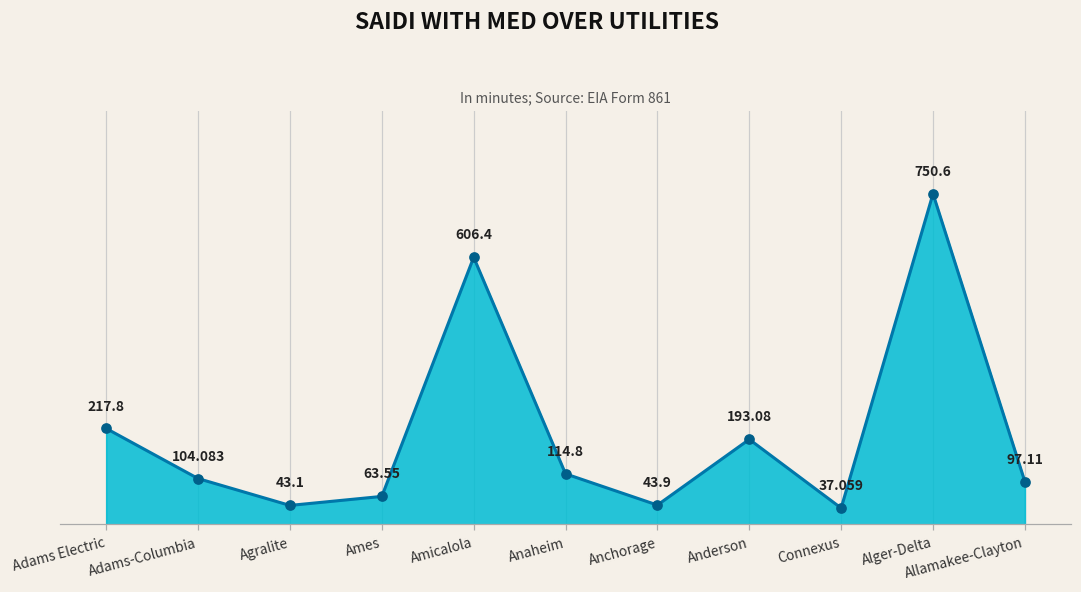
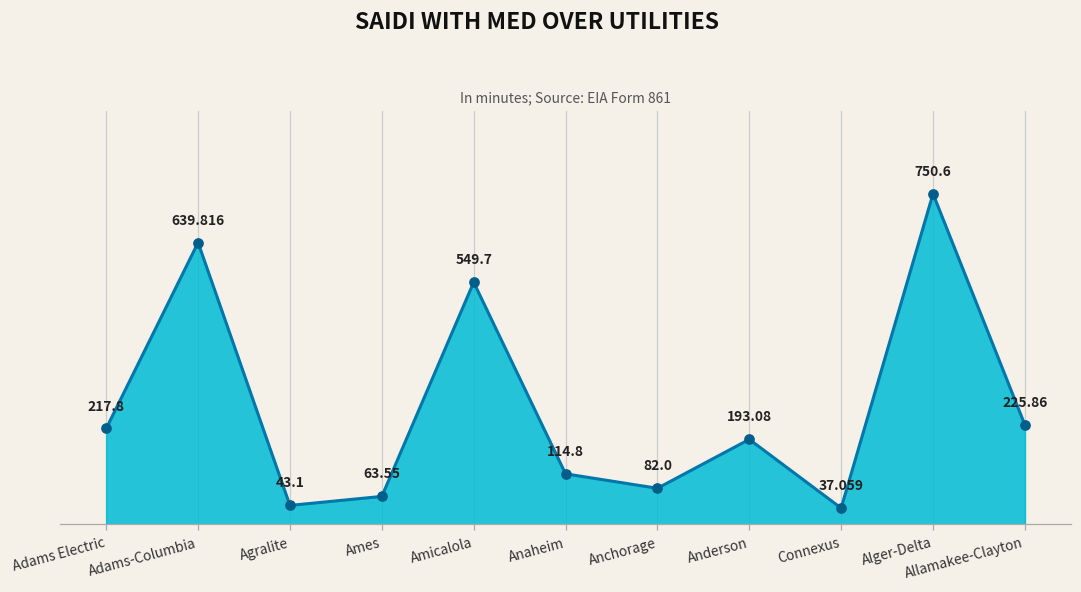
  {
    "Adams Electric": 217.8,
-   "Adams-Columbia": 104.083,
+   "Adams-Columbia": 639.816,
    "Agralite": 43.1,
    "Ames": 63.55,
-   "Amicalola": 606.4,
+   "Amicalola": 549.7,
    "Anaheim": 114.8,
-   "Anchorage": 43.9,
+   "Anchorage": 82.0,
    "Anderson": 193.08,
    "Connexus": 37.059,
    "Alger-Delta": 750.6,
-   "Allamakee-Clayton": 97.11
+   "Allamakee-Clayton": 225.86
  }
